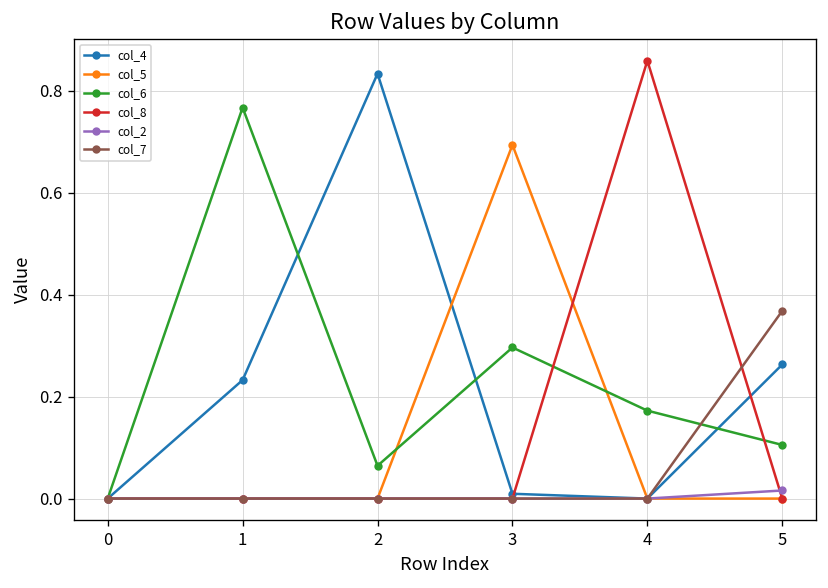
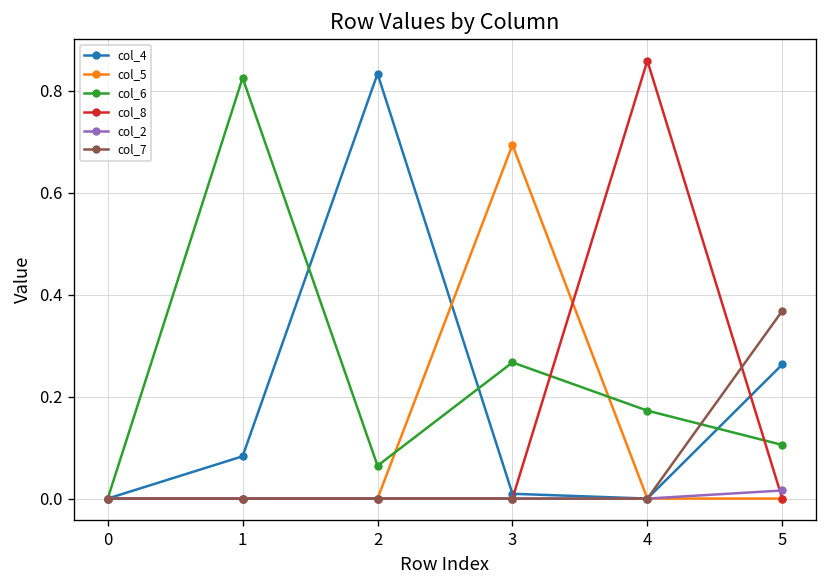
  {
    "col_4": {
-     "1": 0.23,
+     "1": 0.08,
      "2": 0.83,
      "3": 0.01,
      "5": 0.26
    },
    "col_5": {
      "3": 0.69
    },
    "col_6": {
-     "1": 0.77,
+     "1": 0.83,
      "2": 0.06,
-     "3": 0.30,
+     "3": 0.27,
      "4": 0.17,
      "5": 0.11
    },
    "col_8": {
      "4": 0.86
    },
    "col_2": {
      "5": 0.02
    },
    "col_7": {
      "5": 0.37
    }
  }
